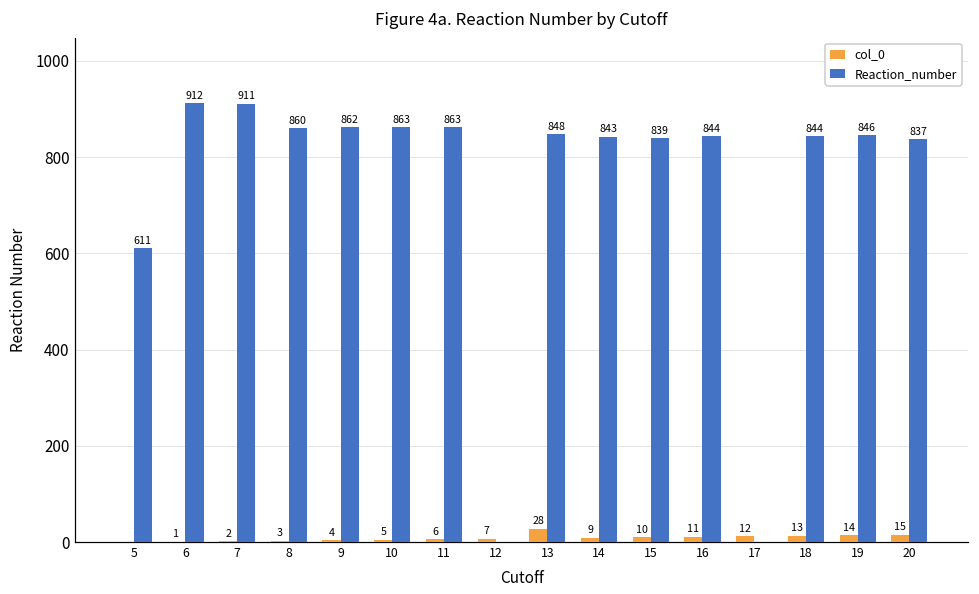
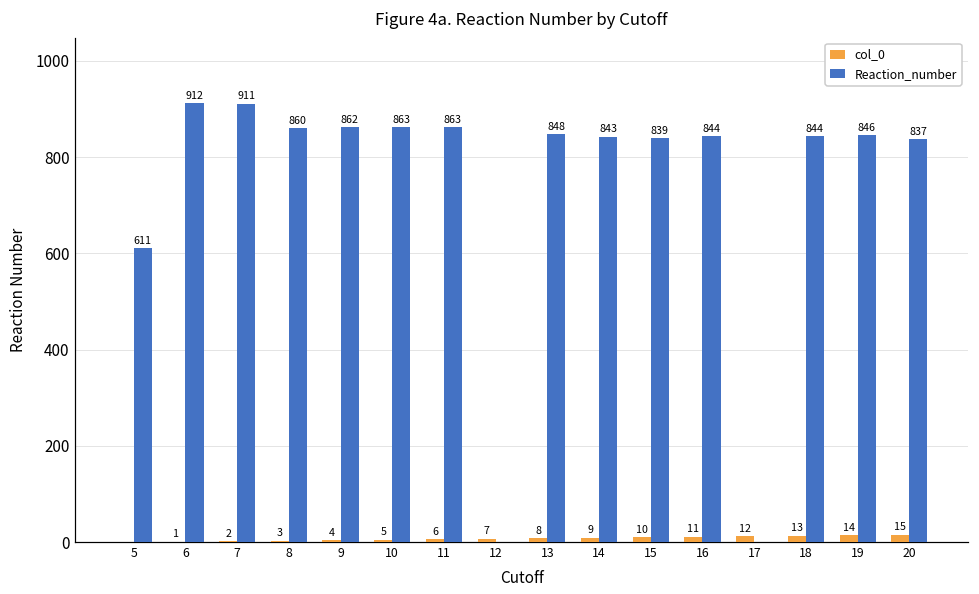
  {
    "col_0": {
      "6": 1,
      "7": 2,
      "8": 3,
      "9": 4,
      "10": 5,
      "11": 6,
      "12": 7,
-     "13": 28,
+     "13": 8,
      "14": 9,
      "15": 10,
      "16": 11,
      "17": 12,
      "18": 13,
      "19": 14,
      "20": 15
    },
    "Reaction_number": {
      "5": 611,
      "6": 912,
      "7": 911,
      "8": 860,
      "9": 862,
      "10": 863,
      "11": 863,
      "13": 848,
      "14": 843,
      "15": 839,
      "16": 844,
      "18": 844,
      "19": 846,
      "20": 837
    }
  }
